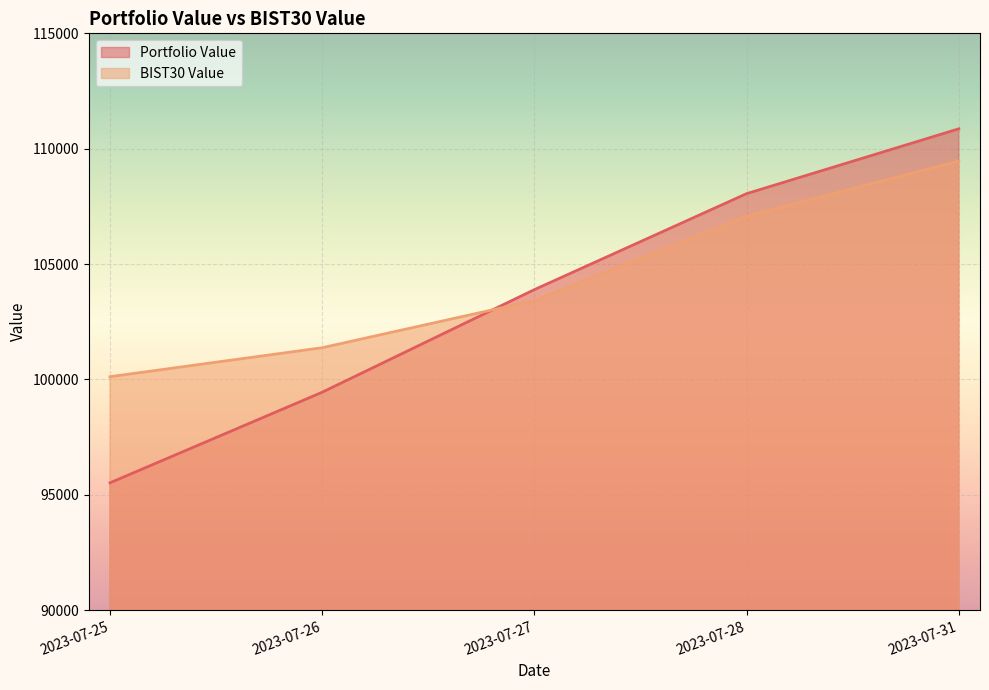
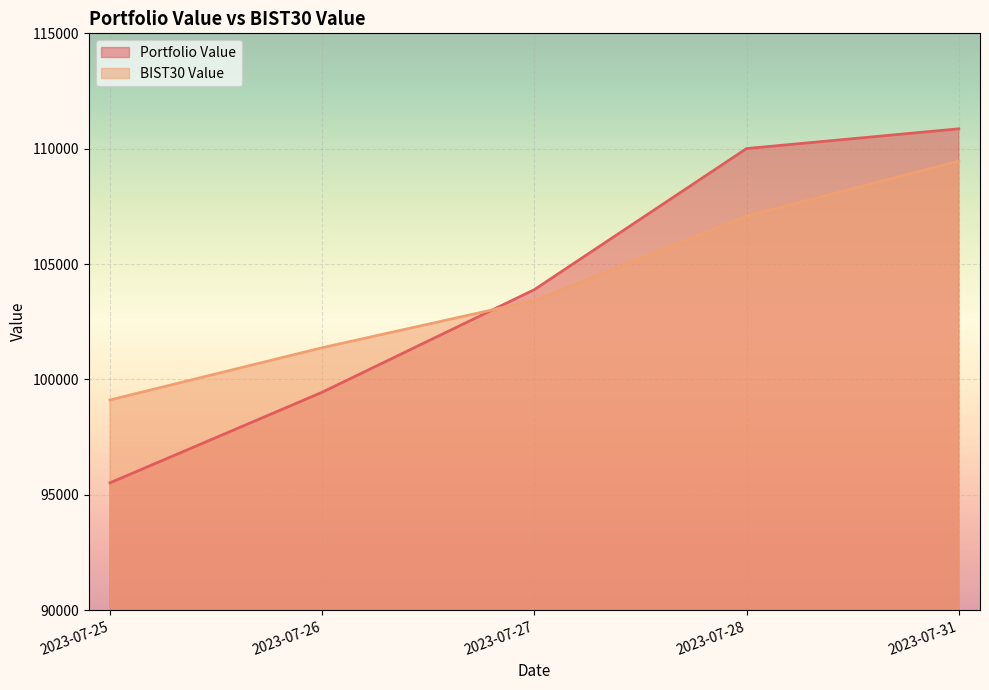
  {
    "Portfolio Value": {
      "2023-07-25": 95500,
      "2023-07-26": 99400,
      "2023-07-27": 103900,
-     "2023-07-28": 108100,
+     "2023-07-28": 110000,
      "2023-07-31": 110900
    },
    "BIST30 Value": {
-     "2023-07-25": 100100,
+     "2023-07-25": 99100,
      "2023-07-26": 101400,
      "2023-07-27": 103400,
      "2023-07-28": 107100,
      "2023-07-31": 109500
    }
  }
